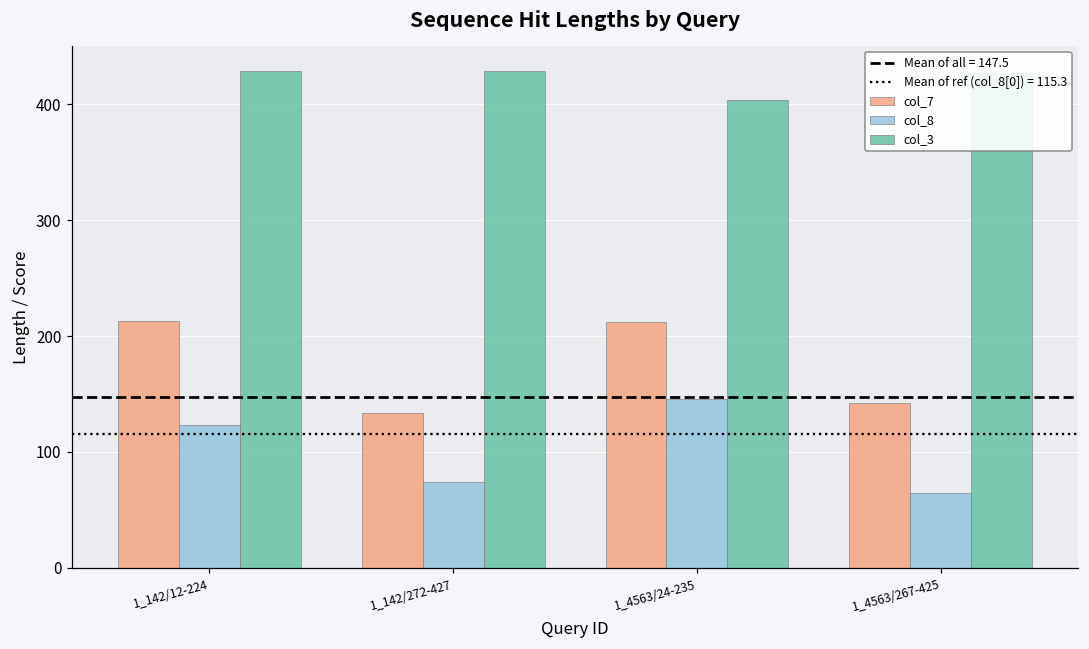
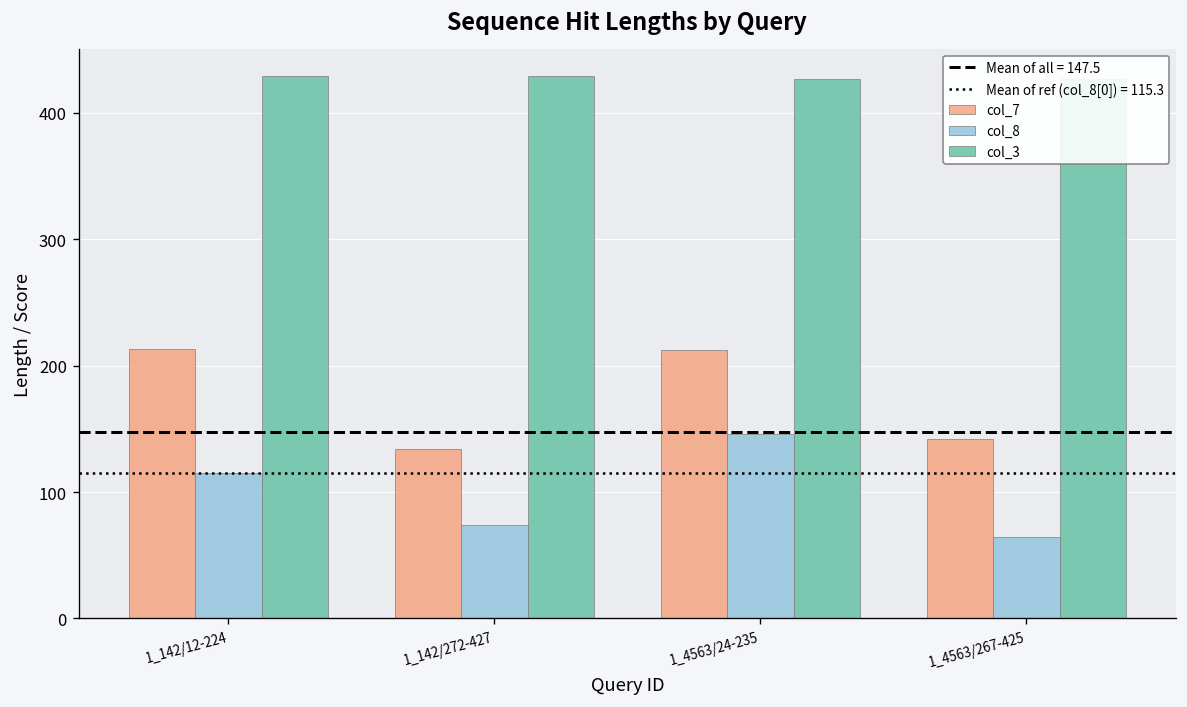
  {
    "col_7": {
      "1_142/12-224": 213,
      "1_142/272-427": 134,
      "1_4563/24-235": 212,
      "1_4563/267-425": 142
    },
    "col_8": {
-     "1_142/12-224": 123,
+     "1_142/12-224": 115,
      "1_142/272-427": 74,
      "1_4563/24-235": 146,
      "1_4563/267-425": 64
    },
    "col_3": {
      "1_142/12-224": 429,
      "1_142/272-427": 429,
-     "1_4563/24-235": 404
+     "1_4563/24-235": 427
    }
  }
